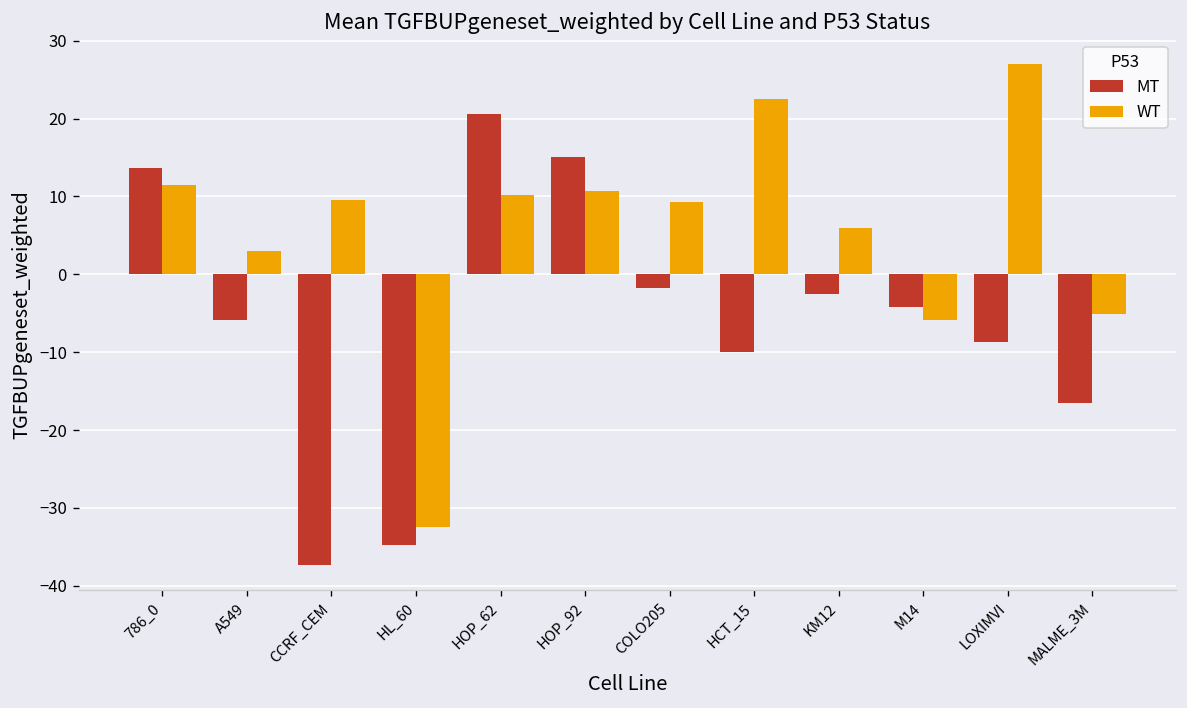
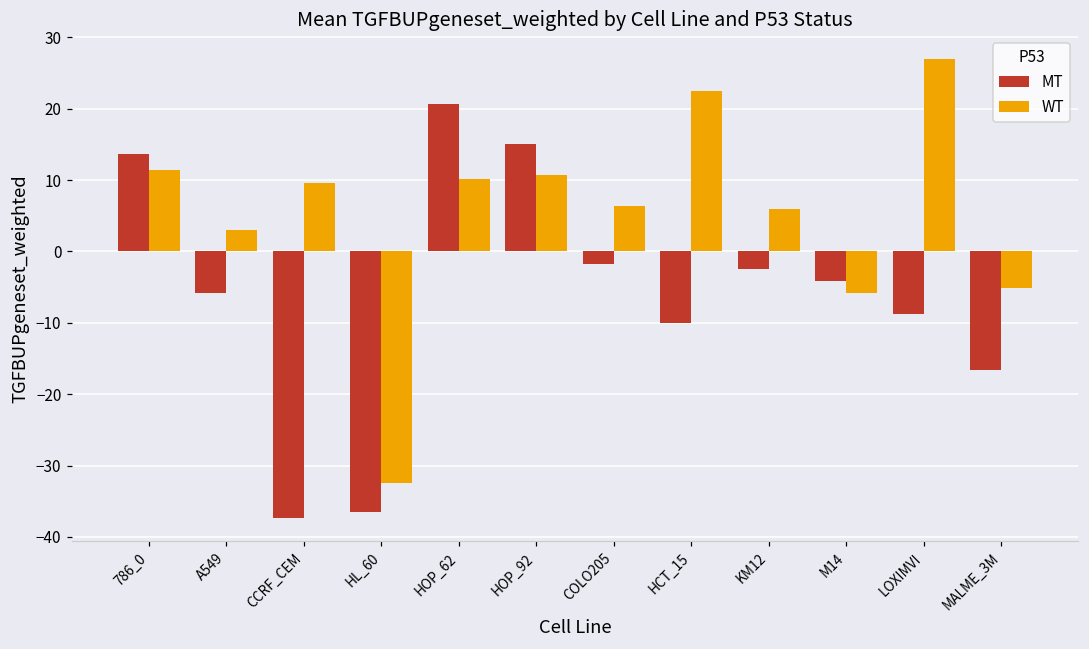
  {
    "MT": {
      "786_0": 14,
      "A549": -6,
      "CCRF_CEM": -37,
-     "HL_60": -35,
+     "HL_60": -36,
      "HOP_62": 21,
      "HOP_92": 15,
      "COLO205": -2,
      "HCT_15": -10,
      "KM12": -3,
      "M14": -4,
      "LOXIMVI": -9,
      "MALME_3M": -17
    },
    "WT": {
      "786_0": 11,
      "A549": 3,
      "CCRF_CEM": 10,
      "HL_60": -33,
      "HOP_62": 10,
      "HOP_92": 11,
-     "COLO205": 9,
+     "COLO205": 6,
      "HCT_15": 23,
      "KM12": 6,
      "M14": -6,
      "LOXIMVI": 27,
      "MALME_3M": -5
    }
  }
